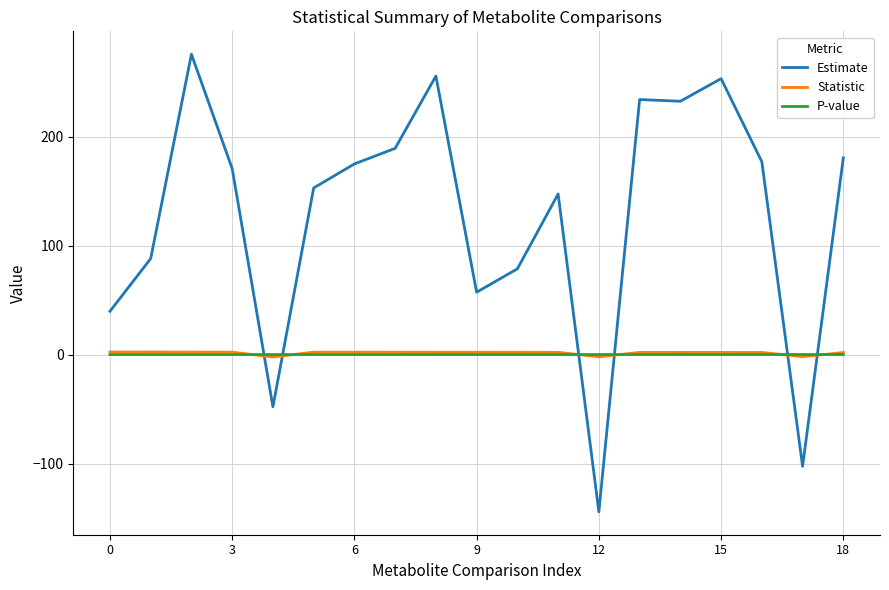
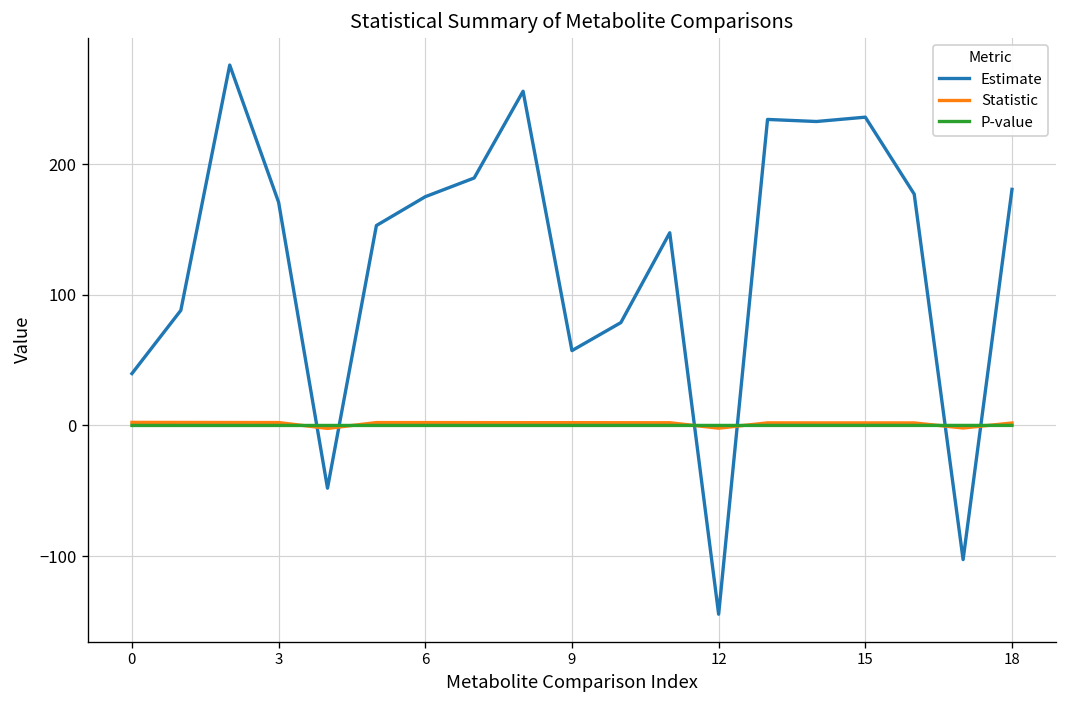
  {
    "Estimate": {
      "0": 40,
      "3": 171,
      "6": 175,
      "9": 57,
      "12": -144,
-     "15": 253,
+     "15": 236,
      "18": 181
    },
    "Statistic": {
      "0": 2
    },
    "P-value": {
      "0": 0
    }
  }
